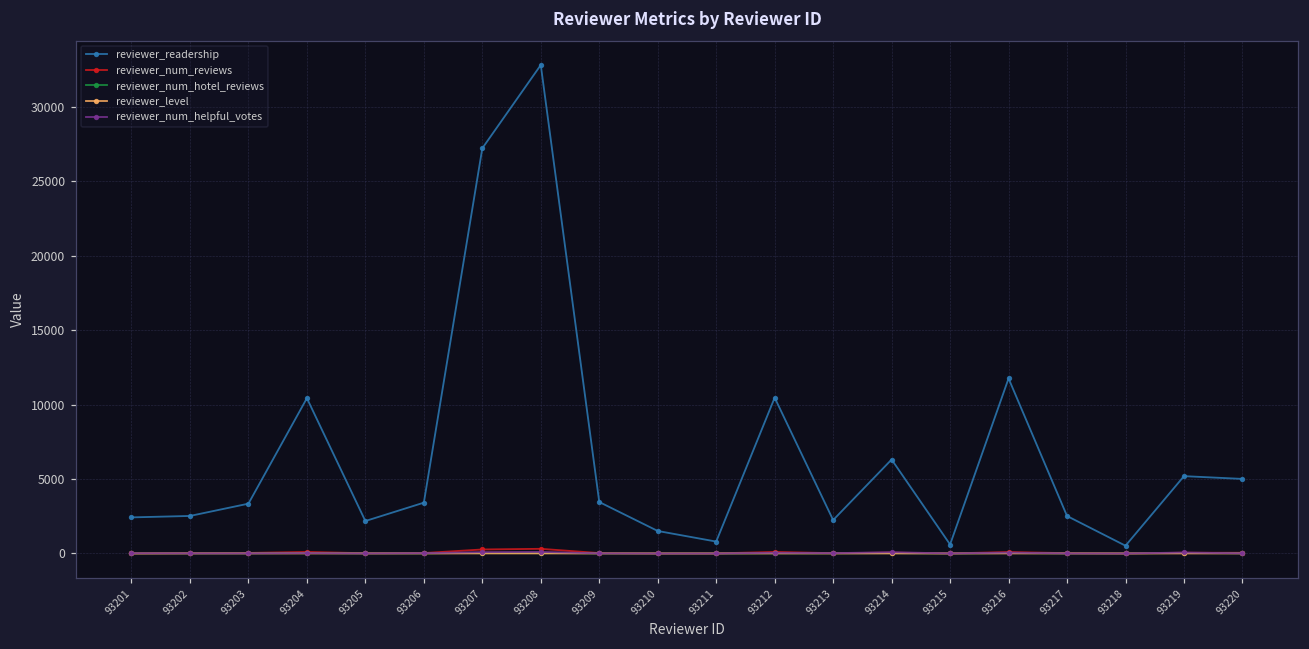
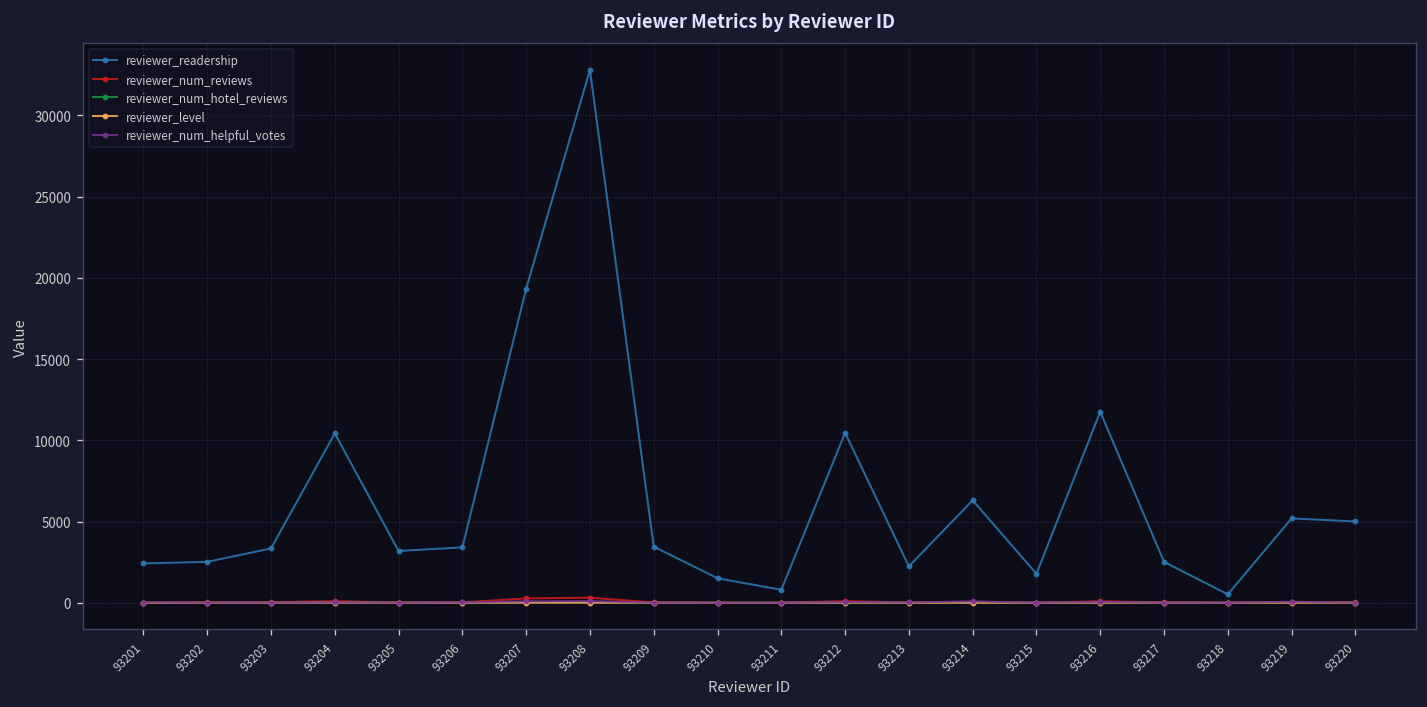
  {
    "reviewer_readership": {
      "93201": 2400,
      "93202": 2500,
      "93203": 3300,
      "93204": 10400,
-     "93205": 2200,
+     "93205": 3200,
      "93206": 3400,
-     "93207": 27200,
+     "93207": 19300,
      "93208": 32800,
      "93209": 3500,
      "93210": 1500,
      "93211": 800,
      "93212": 10500,
      "93213": 2200,
      "93214": 6300,
-     "93215": 600,
+     "93215": 1800,
      "93216": 11800,
      "93217": 2500,
      "93218": 500,
      "93219": 5200,
      "93220": 5000
    },
    "reviewer_num_reviews": {
      "93208": 300
    }
  }
